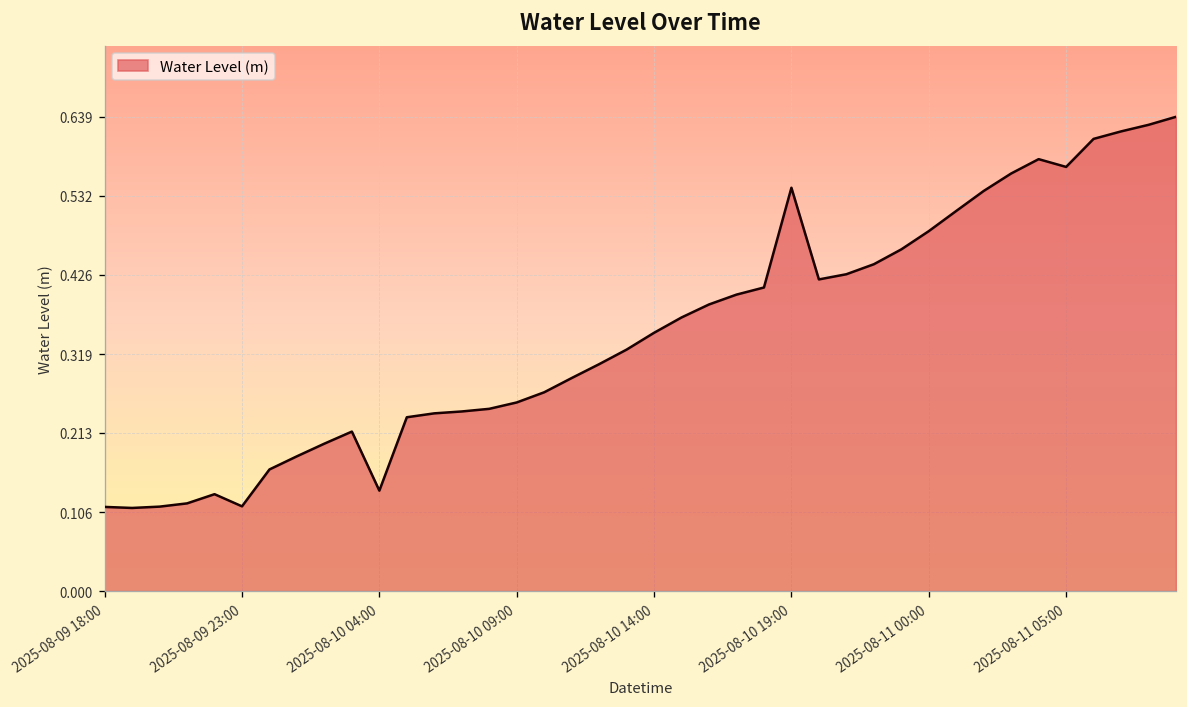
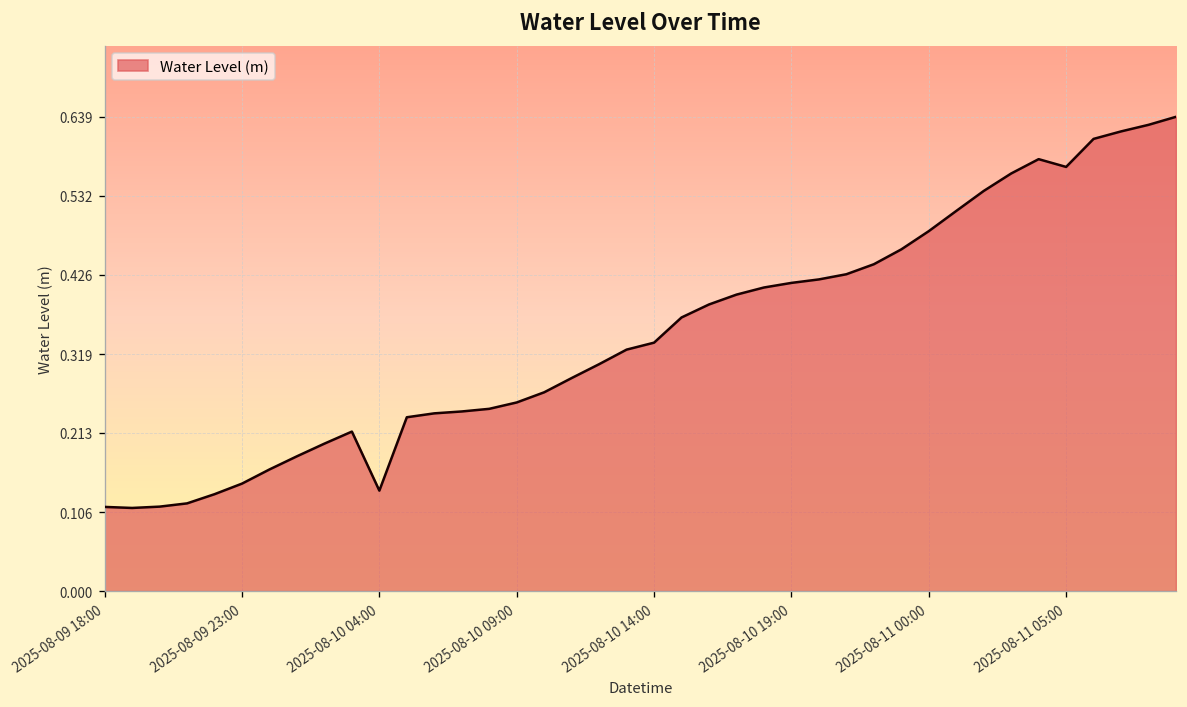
  {
    "2025-08-09 18:00": 0.11,
-   "2025-08-09 23:00": 0.11,
+   "2025-08-09 23:00": 0.14,
    "2025-08-10 04:00": 0.14,
    "2025-08-10 09:00": 0.25,
-   "2025-08-10 14:00": 0.35,
-   "2025-08-10 19:00": 0.54,
+   "2025-08-10 14:00": 0.33,
+   "2025-08-10 19:00": 0.41,
    "2025-08-11 00:00": 0.48,
    "2025-08-11 05:00": 0.57
  }
